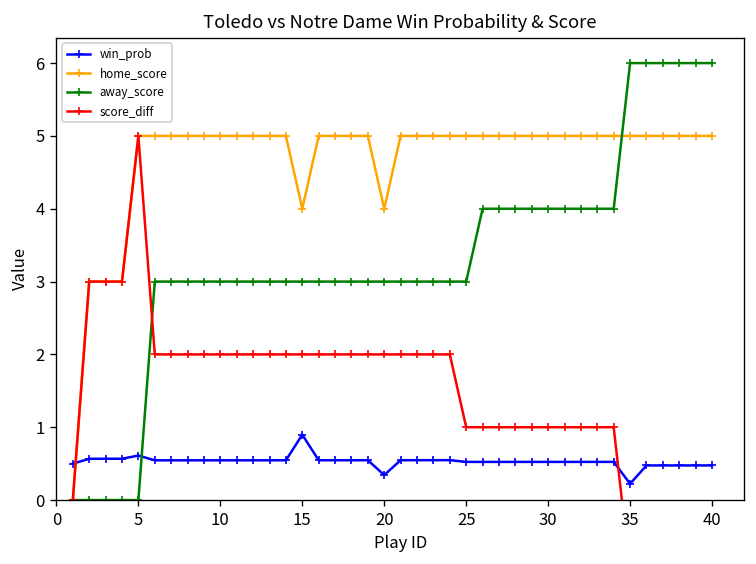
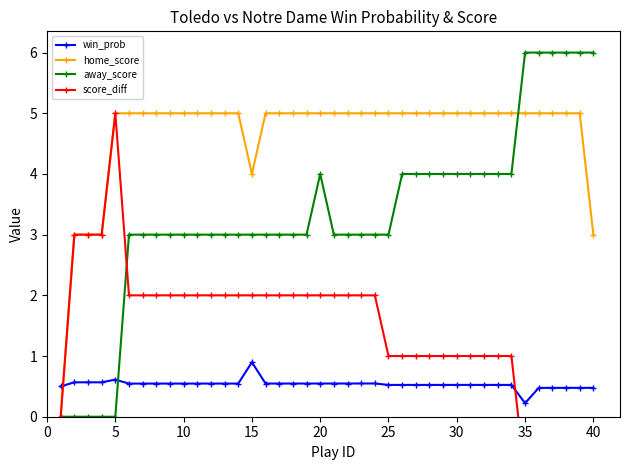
  {
    "win_prob": {
      "5": 0.6,
      "10": 0.5,
      "15": 0.9,
-     "20": 0.3,
+     "20": 0.5,
      "25": 0.5,
      "30": 0.5,
      "35": 0.2,
      "40": 0.5
    },
    "home_score": {
      "10": 5,
      "15": 4,
-     "20": 4,
+     "20": 5,
      "25": 5,
      "30": 5,
      "35": 5,
-     "40": 5
+     "40": 3
    },
    "away_score": {
      "5": 0,
      "10": 3,
      "15": 3,
-     "20": 3,
+     "20": 4,
      "25": 3,
      "30": 4,
      "35": 6,
      "40": 6
    },
    "score_diff": {
      "10": 2.0,
      "15": 2.0,
      "20": 2.0,
      "25": 1.0,
      "30": 1.0
    }
  }
